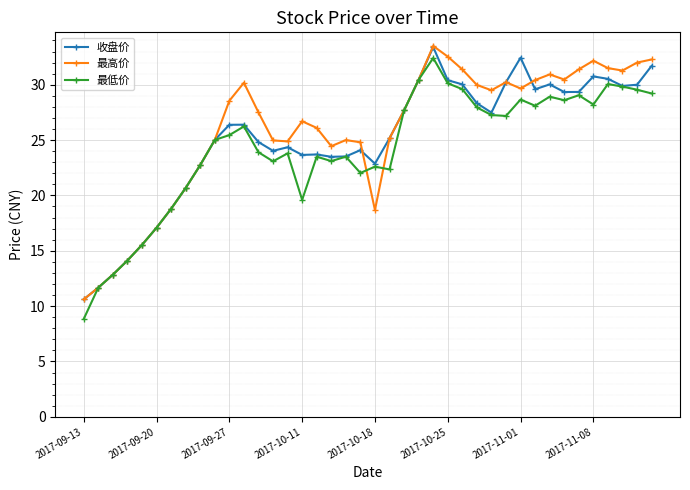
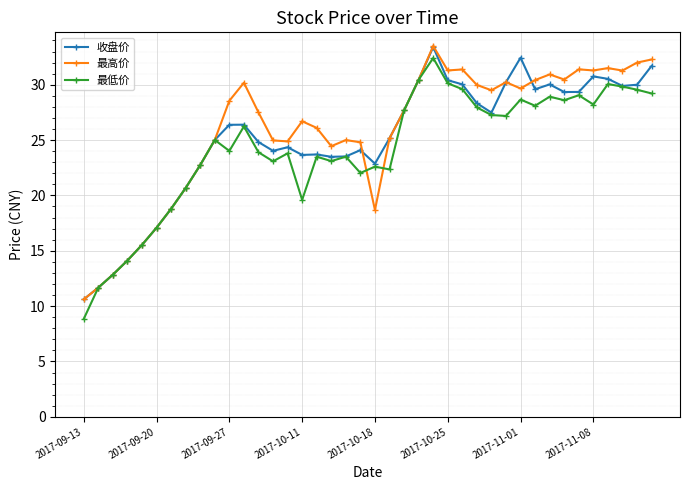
  {
    "收盘价": {
      "2017-09-27": 26.4,
      "2017-10-11": 23.7,
      "2017-10-18": 22.9,
      "2017-10-25": 30.4,
      "2017-11-01": 32.4,
      "2017-11-08": 30.8
    },
    "最高价": {
      "2017-09-27": 28.6,
      "2017-10-11": 26.7,
      "2017-10-18": 18.7,
-     "2017-10-25": 32.5,
+     "2017-10-25": 31.3,
      "2017-11-01": 29.7,
-     "2017-11-08": 32.2
+     "2017-11-08": 31.3
    },
    "最低价": {
      "2017-09-13": 8.8,
-     "2017-09-27": 25.5,
+     "2017-09-27": 24.0,
      "2017-10-11": 19.6,
      "2017-10-18": 22.6,
      "2017-10-25": 30.1,
      "2017-11-01": 28.7,
      "2017-11-08": 28.2
    }
  }
